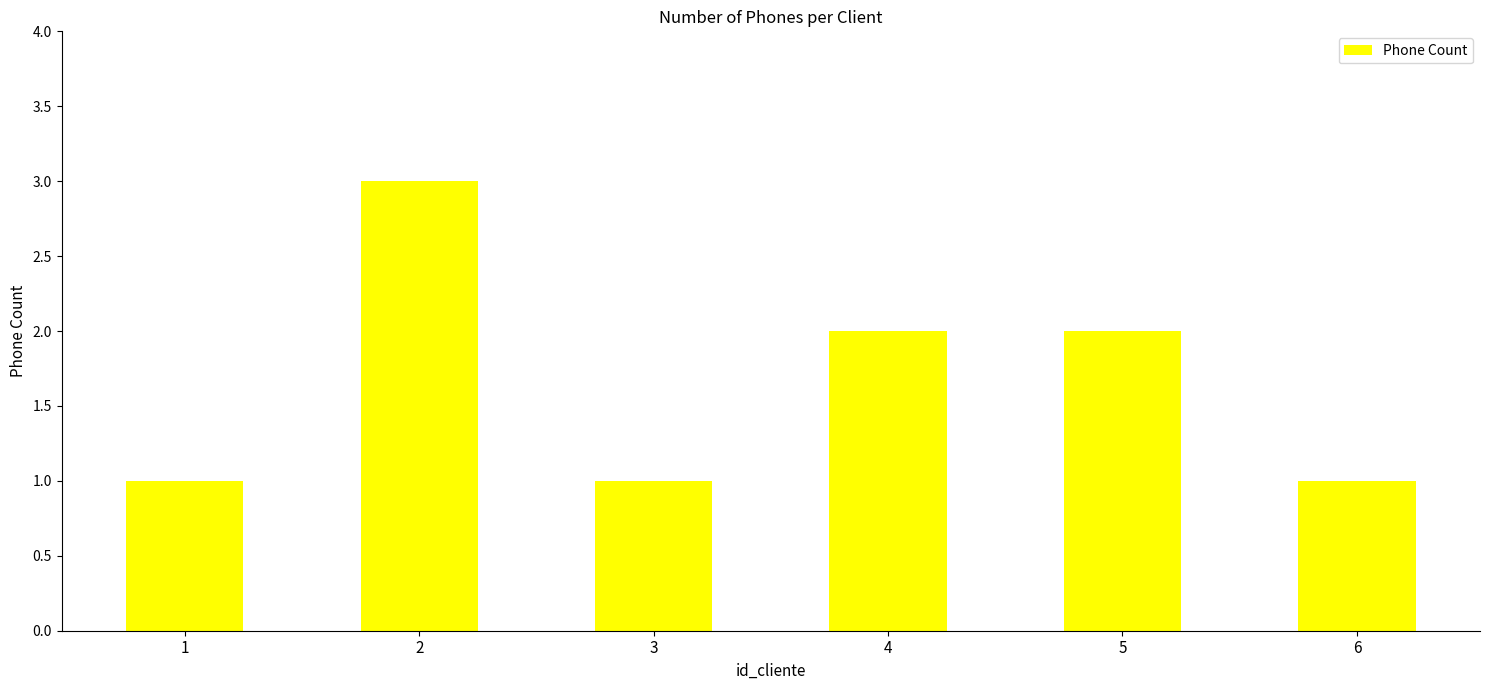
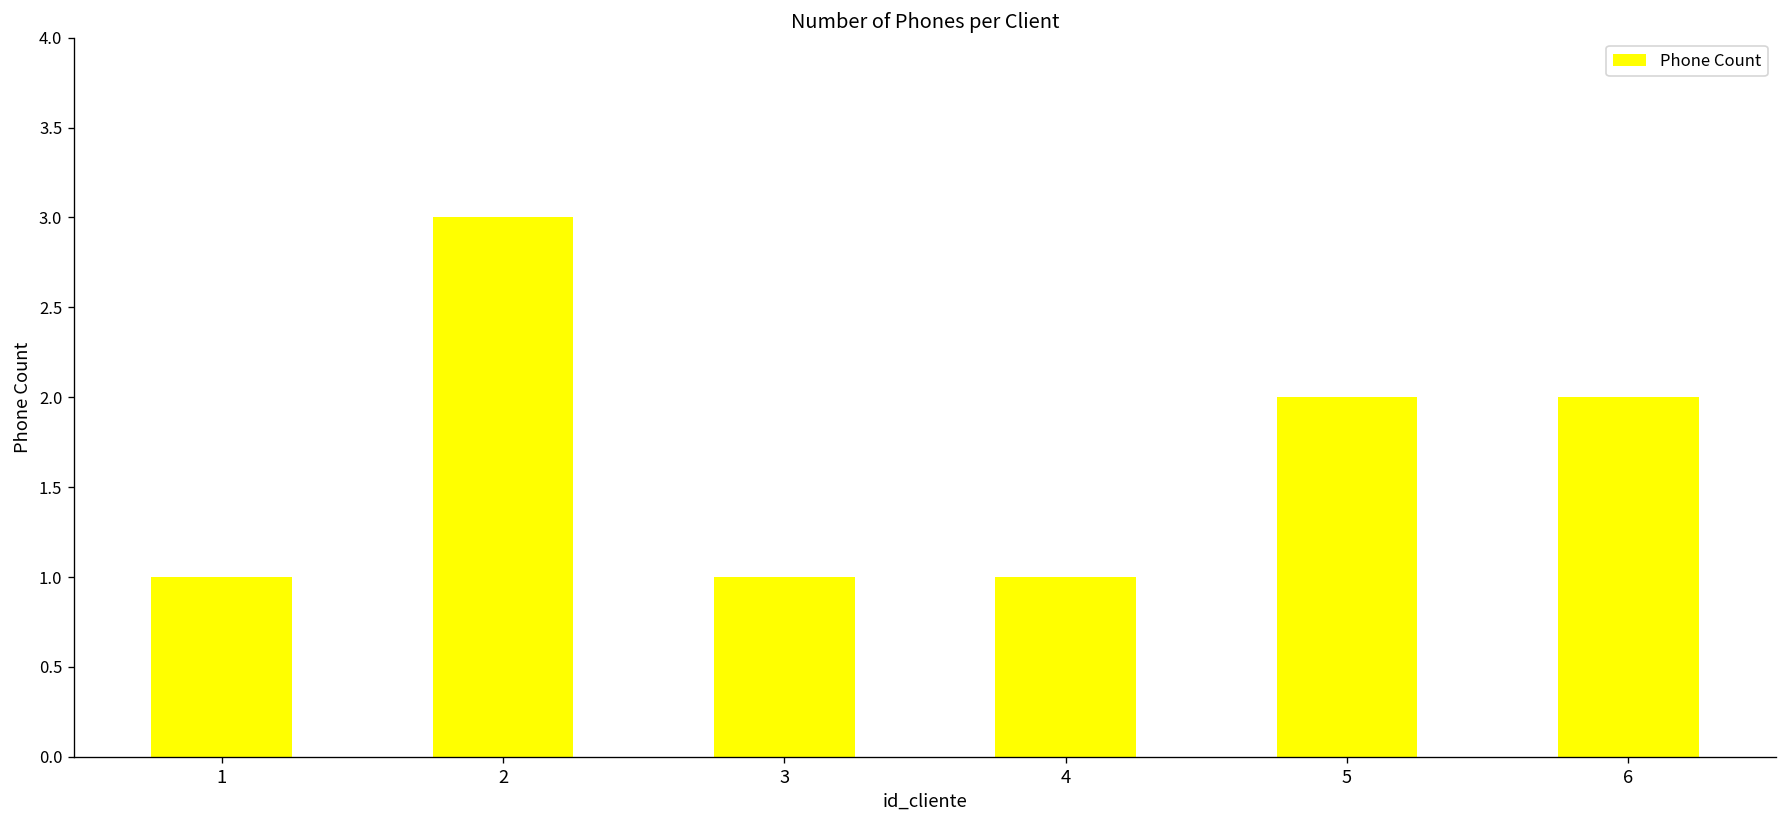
  {
    "1": 1,
    "2": 3,
    "3": 1,
-   "4": 2,
+   "4": 1,
    "5": 2,
-   "6": 1
+   "6": 2
  }
